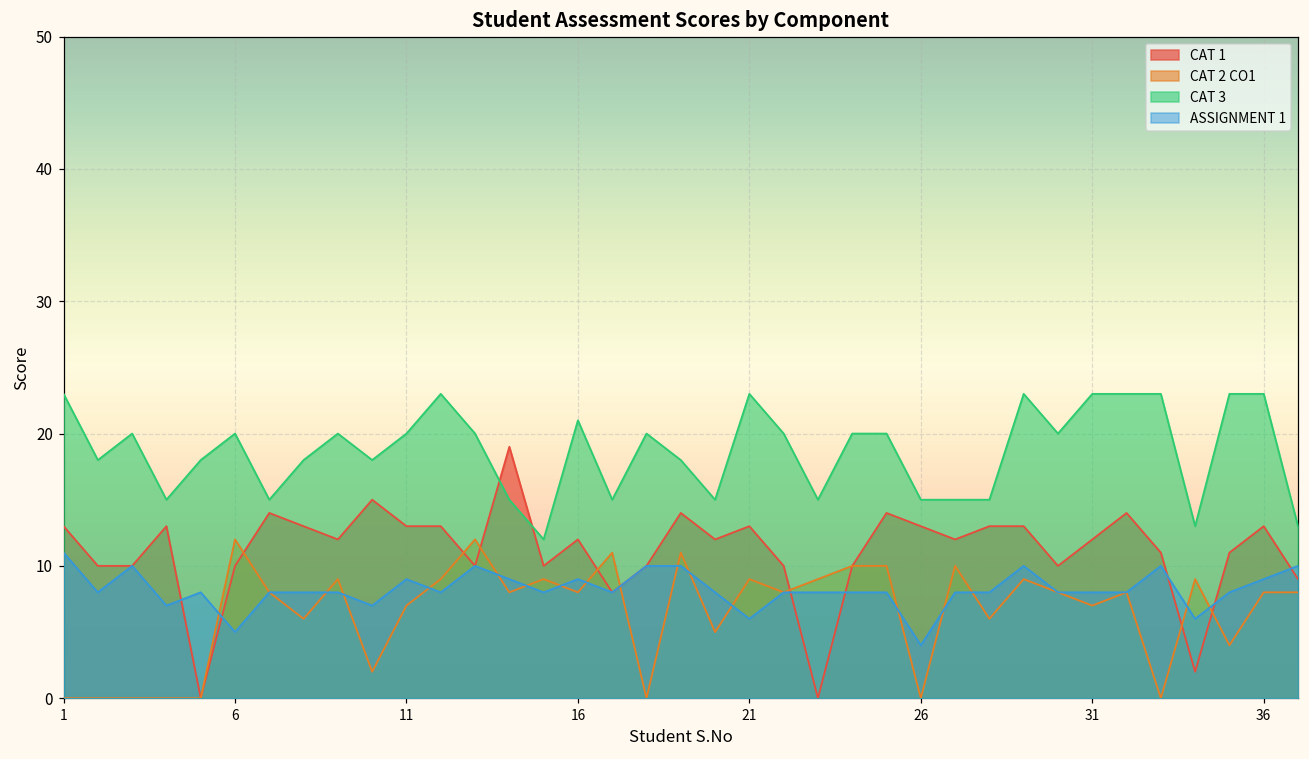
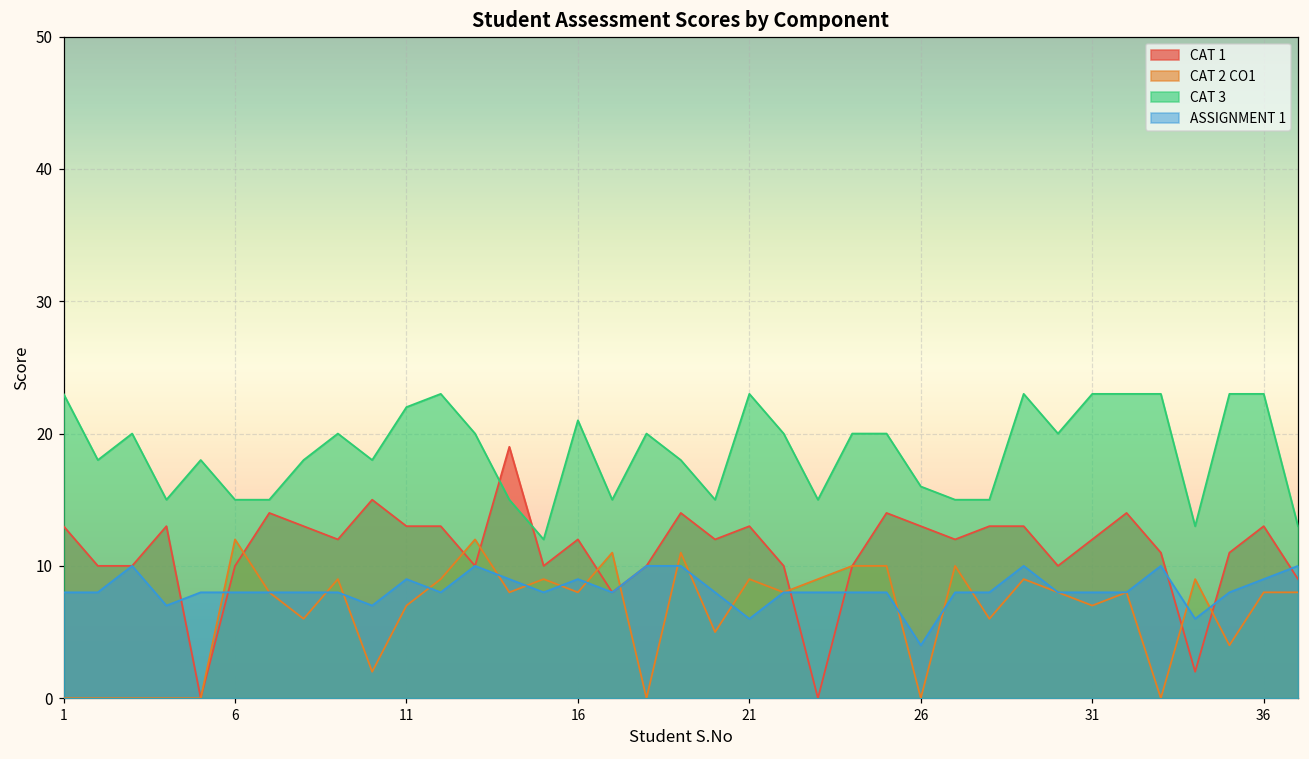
  {
    "CAT 3": {
      "1": 23,
-     "6": 20,
-     "11": 20,
+     "6": 15,
+     "11": 22,
      "16": 21,
      "21": 23,
-     "26": 15,
+     "26": 16,
      "31": 23,
      "36": 23
    },
    "ASSIGNMENT 1": {
-     "1": 11,
-     "6": 5,
+     "1": 8,
+     "6": 8,
      "11": 9,
      "16": 9,
      "21": 6,
      "26": 4,
      "31": 8,
      "36": 9
    }
  }
